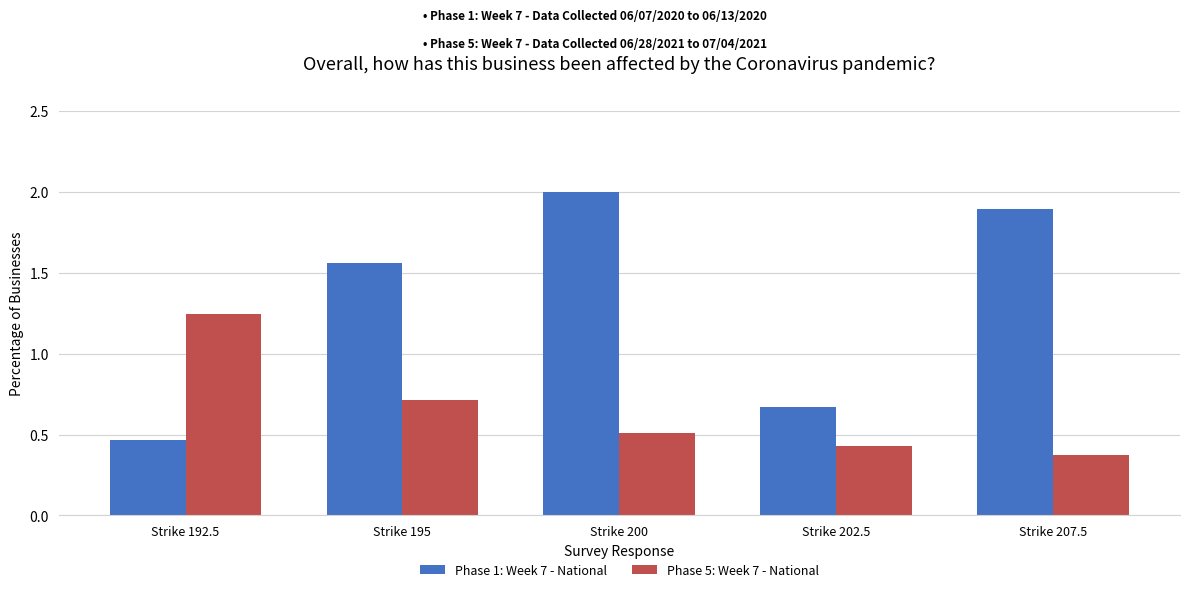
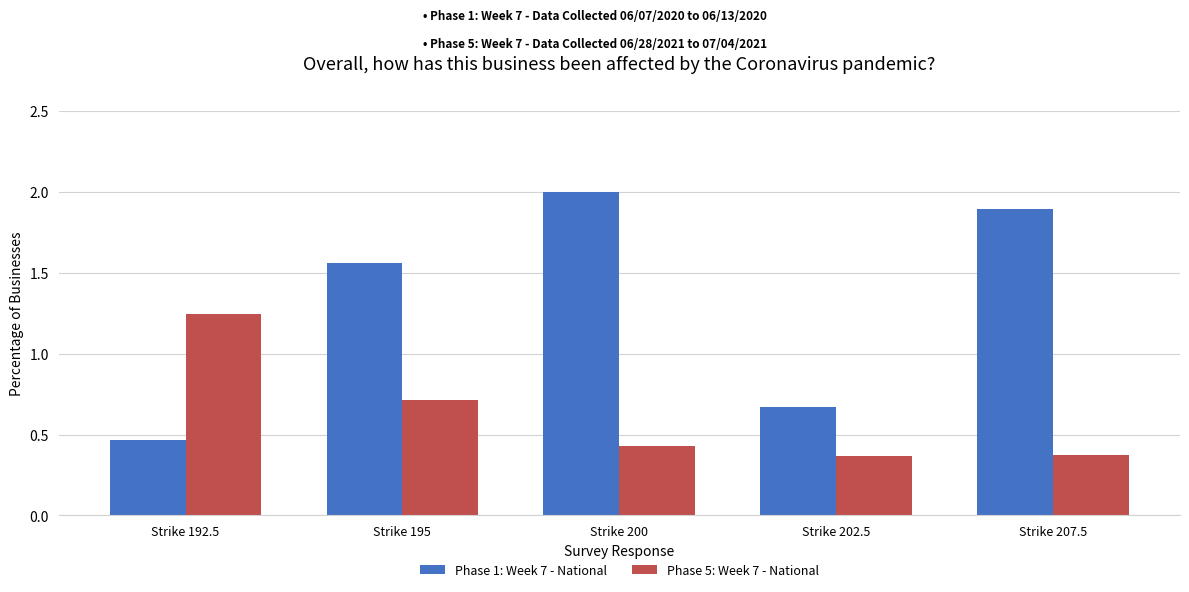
  {
    "Phase 1: Week 7 - National": {
      "Strike 192.5": 0.47,
      "Strike 195": 1.56,
      "Strike 200": 2.00,
      "Strike 202.5": 0.67,
      "Strike 207.5": 1.89
    },
    "Phase 5: Week 7 - National": {
      "Strike 192.5": 1.25,
      "Strike 195": 0.71,
-     "Strike 200": 0.51,
-     "Strike 202.5": 0.43,
+     "Strike 200": 0.43,
+     "Strike 202.5": 0.37,
      "Strike 207.5": 0.38
    }
  }
